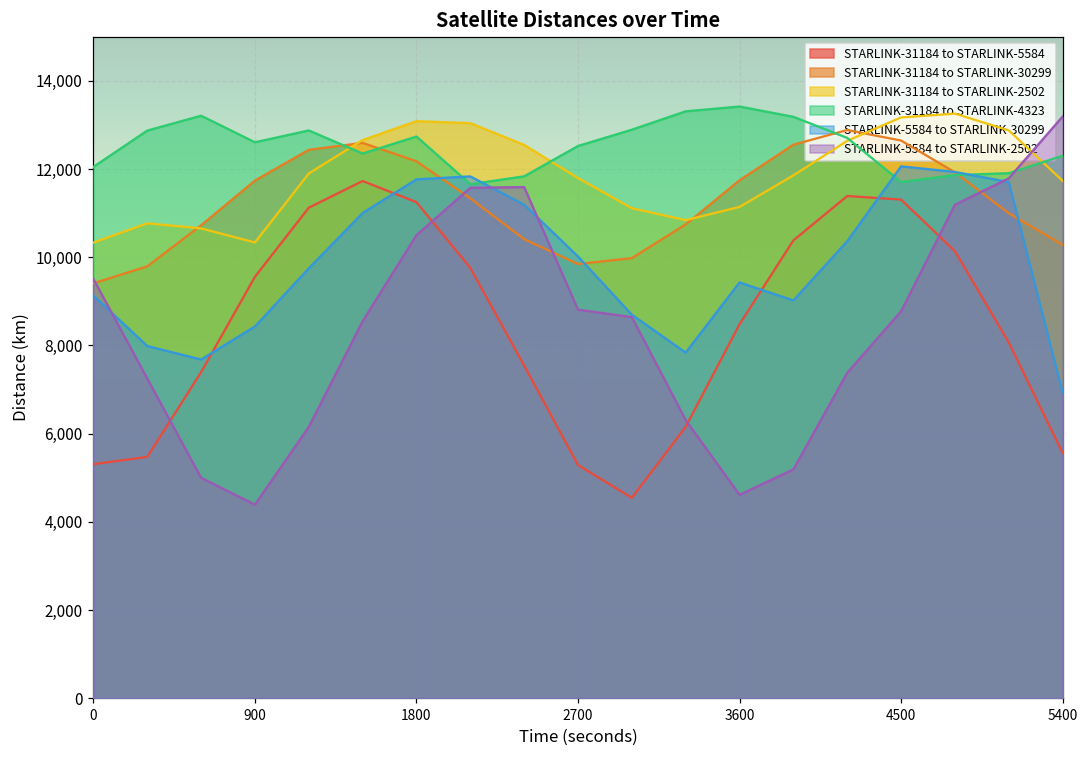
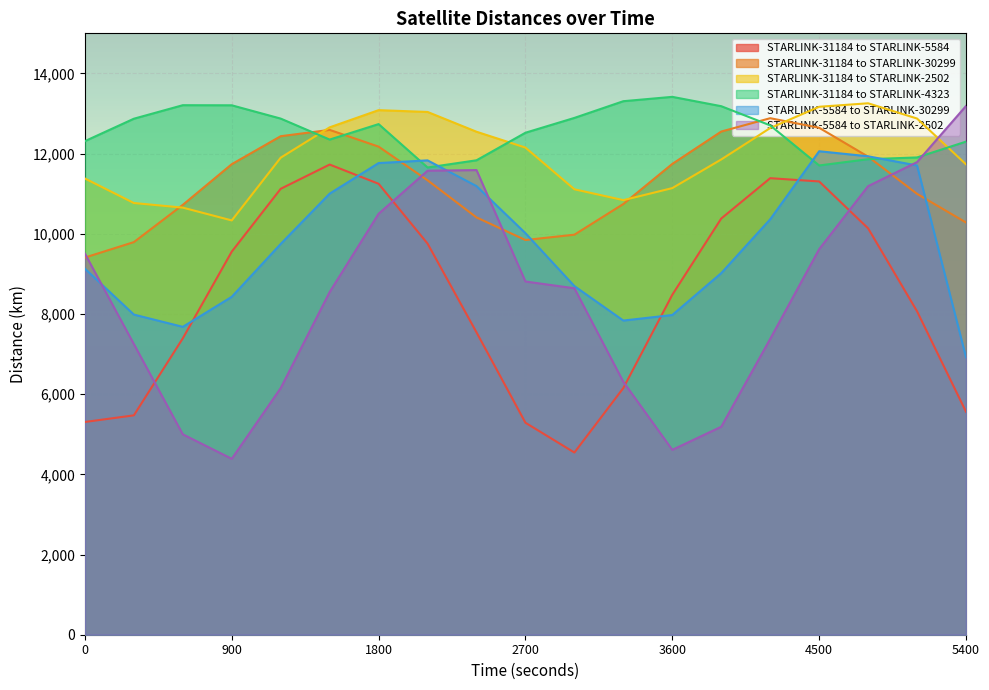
  {
    "STARLINK-31184 to STARLINK-2502": {
-     "0": "10,300",
+     "0": "11,400",
      "900": "10,300",
      "1800": "13,100",
-     "2700": "11,800",
+     "2700": "12,100",
      "3600": "11,100",
      "5400": "11,700"
    },
    "STARLINK-31184 to STARLINK-4323": {
-     "0": "12,000",
-     "900": "12,600",
+     "0": "12,300",
+     "900": "13,200",
      "1800": "12,700",
      "2700": "12,500",
      "3600": "13,400",
      "4500": "11,700",
      "5400": "12,300"
    },
    "STARLINK-5584 to STARLINK-30299": {
      "0": "9,100",
      "900": "8,400",
      "1800": "11,800",
      "2700": "10,000",
-     "3600": "9,400",
+     "3600": "8,000",
      "4500": "12,100",
      "5400": "6,900"
    },
    "STARLINK-5584 to STARLINK-2502": {
      "0": "9,500",
      "900": "4,400",
      "1800": "10,500",
      "2700": "8,800",
      "3600": "4,600",
-     "4500": "8,800",
+     "4500": "9,600",
      "5400": "13,200"
    }
  }
